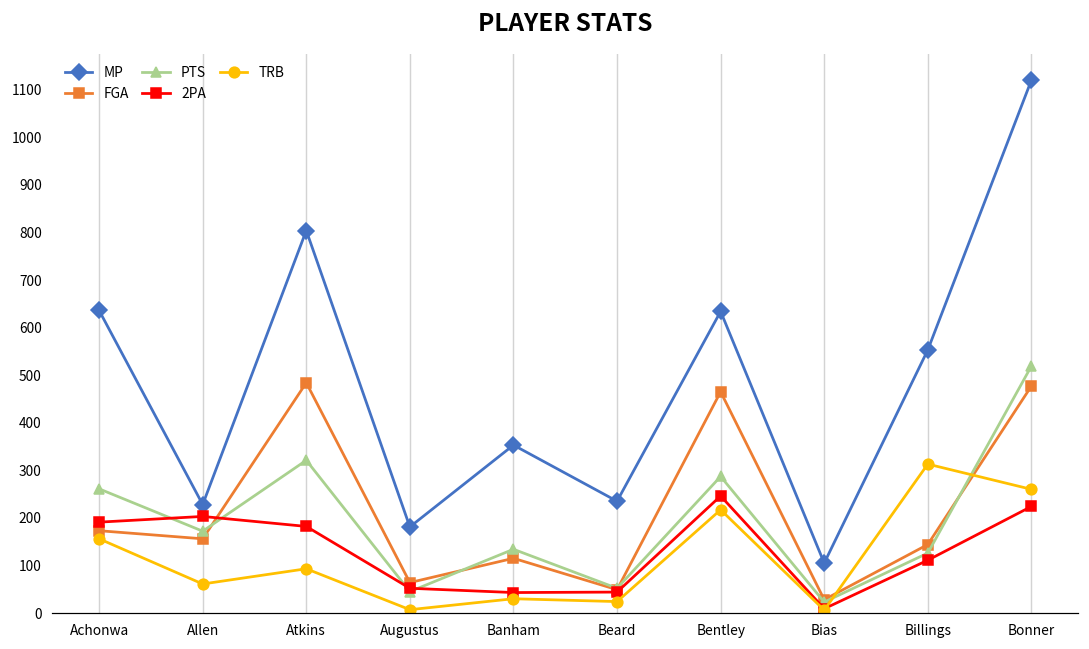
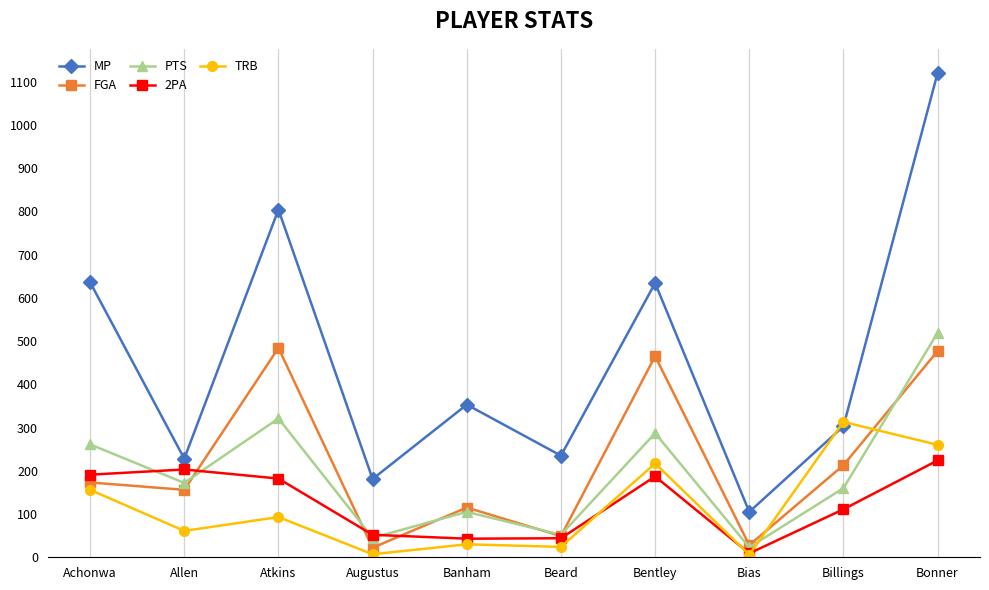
  {
    "MP": {
      "Achonwa": 640,
      "Allen": 230,
      "Atkins": 800,
      "Augustus": 180,
      "Banham": 350,
      "Beard": 240,
      "Bentley": 630,
      "Bias": 110,
-     "Billings": 550,
+     "Billings": 300,
      "Bonner": 1120
    },
    "FGA": {
      "Achonwa": 170,
      "Allen": 160,
      "Atkins": 480,
-     "Augustus": 60,
+     "Augustus": 20,
      "Banham": 120,
      "Bentley": 470,
-     "Billings": 140,
+     "Billings": 210,
      "Bonner": 480
    },
    "PTS": {
      "Achonwa": 260,
      "Allen": 170,
      "Atkins": 320,
      "Augustus": 50,
-     "Banham": 130,
+     "Banham": 110,
      "Bentley": 290,
-     "Billings": 130,
+     "Billings": 160,
      "Bonner": 520
    },
    "2PA": {
      "Achonwa": 190,
      "Allen": 200,
      "Atkins": 180,
      "Augustus": 50,
      "Banham": 40,
-     "Bentley": 250,
+     "Bentley": 190,
      "Billings": 110,
      "Bonner": 220
    },
    "TRB": {
      "Achonwa": 160,
      "Allen": 60,
      "Atkins": 90,
      "Augustus": 10,
      "Banham": 30,
      "Beard": 20,
      "Bentley": 220,
      "Billings": 310,
      "Bonner": 260
    }
  }
